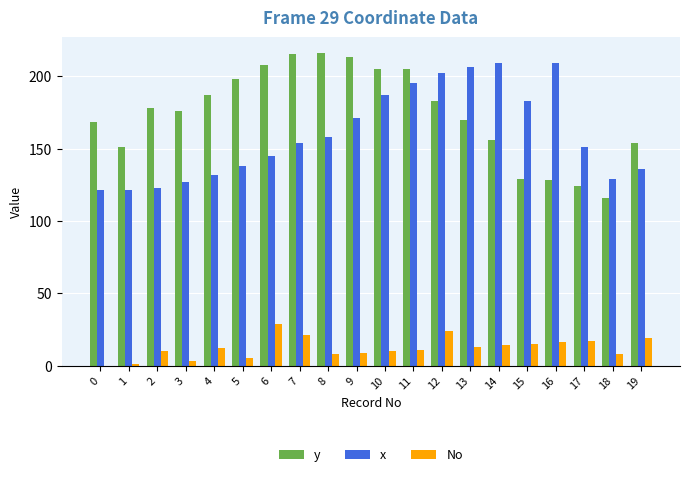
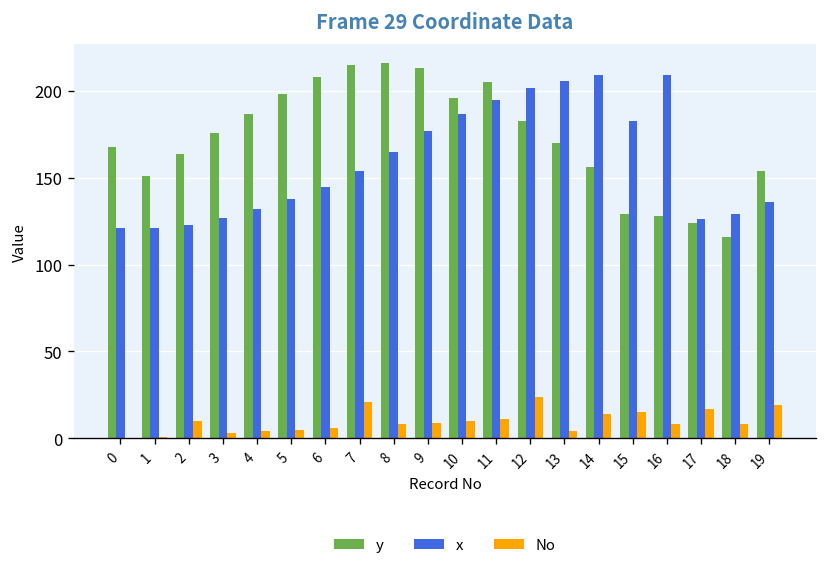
  {
    "y": {
      "0": 168,
      "1": 151,
-     "2": 178,
+     "2": 164,
      "3": 176,
      "4": 187,
      "5": 198,
      "6": 208,
      "7": 215,
      "8": 216,
      "9": 213,
-     "10": 205,
+     "10": 196,
      "11": 205,
      "12": 183,
      "13": 170,
      "14": 156,
      "15": 129,
      "16": 128,
      "17": 124,
      "18": 116,
      "19": 154
    },
    "x": {
      "0": 121,
      "1": 121,
      "2": 123,
      "3": 127,
      "4": 132,
      "5": 138,
      "6": 145,
      "7": 154,
-     "8": 158,
-     "9": 171,
+     "8": 165,
+     "9": 177,
      "10": 187,
      "11": 195,
      "12": 202,
      "13": 206,
      "14": 209,
      "15": 183,
      "16": 209,
-     "17": 151,
+     "17": 126,
      "18": 129,
      "19": 136
    },
    "No": {
      "0": 0,
      "2": 10,
      "3": 3,
-     "4": 12,
+     "4": 4,
      "5": 5,
-     "6": 29,
+     "6": 6,
      "7": 21,
      "8": 8,
      "9": 9,
      "10": 10,
      "11": 11,
      "12": 24,
-     "13": 13,
+     "13": 4,
      "14": 14,
      "15": 15,
-     "16": 16,
+     "16": 8,
      "17": 17,
      "18": 8,
      "19": 19
    }
  }
